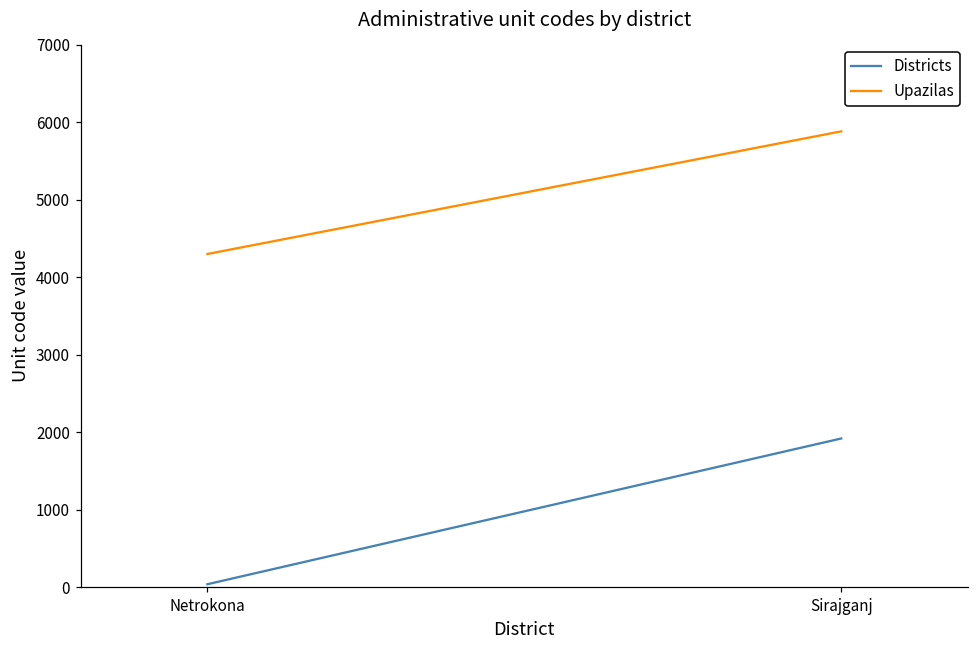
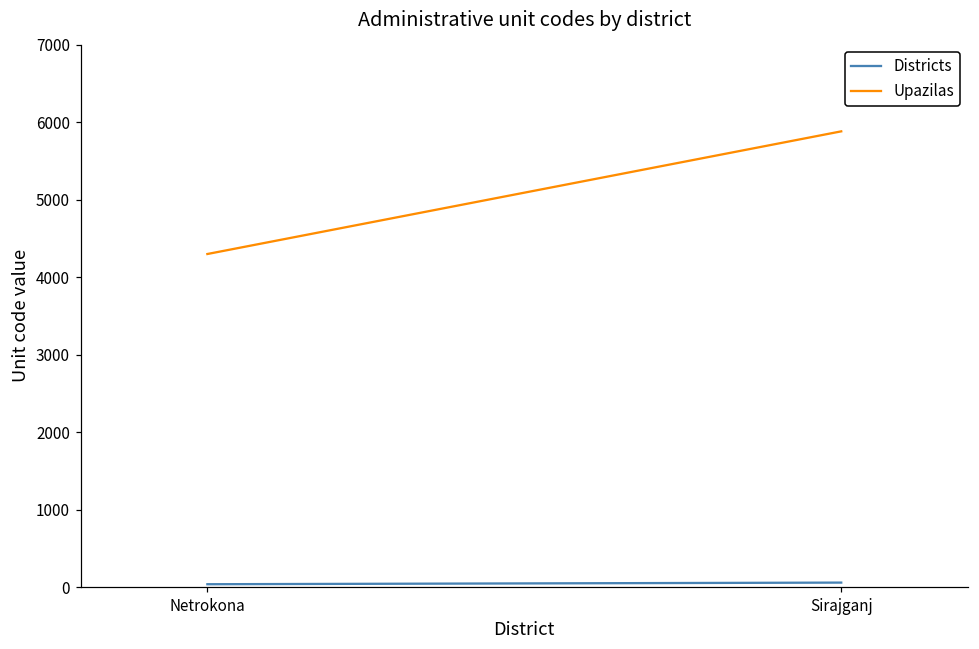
  {
    "Districts": {
      "Netrokona": 0,
-     "Sirajganj": 1900
+     "Sirajganj": 100
    },
    "Upazilas": {
      "Netrokona": 4300,
      "Sirajganj": 5900
    }
  }
